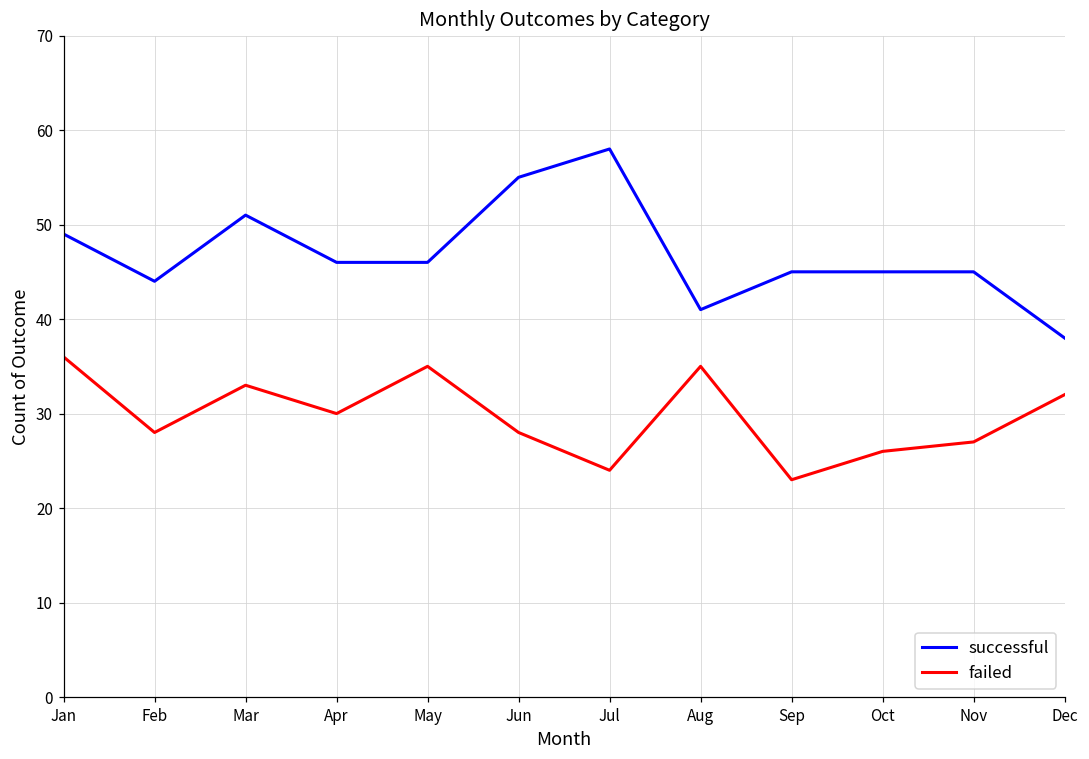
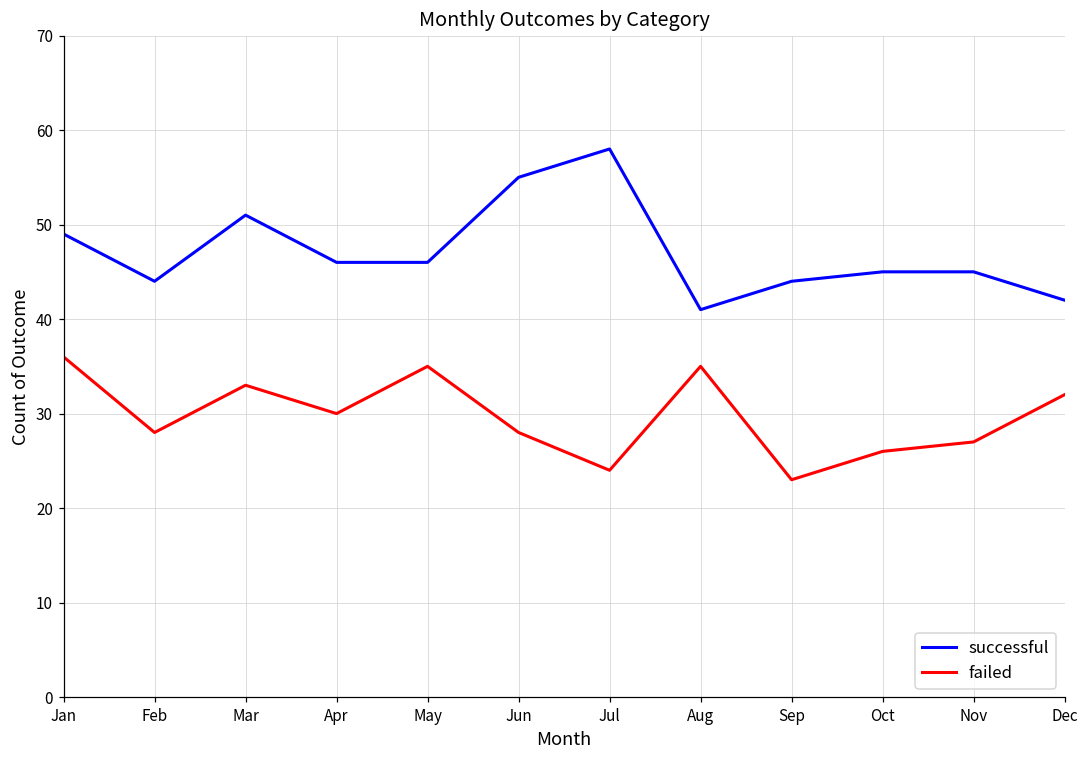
  {
    "successful": {
      "Jan": 49,
      "Feb": 44,
      "Mar": 51,
      "Apr": 46,
      "May": 46,
      "Jun": 55,
      "Jul": 58,
      "Aug": 41,
-     "Sep": 45,
+     "Sep": 44,
      "Oct": 45,
      "Nov": 45,
-     "Dec": 38
+     "Dec": 42
    },
    "failed": {
      "Jan": 36,
      "Feb": 28,
      "Mar": 33,
      "Apr": 30,
      "May": 35,
      "Jun": 28,
      "Jul": 24,
      "Aug": 35,
      "Sep": 23,
      "Oct": 26,
      "Nov": 27,
      "Dec": 32
    }
  }
